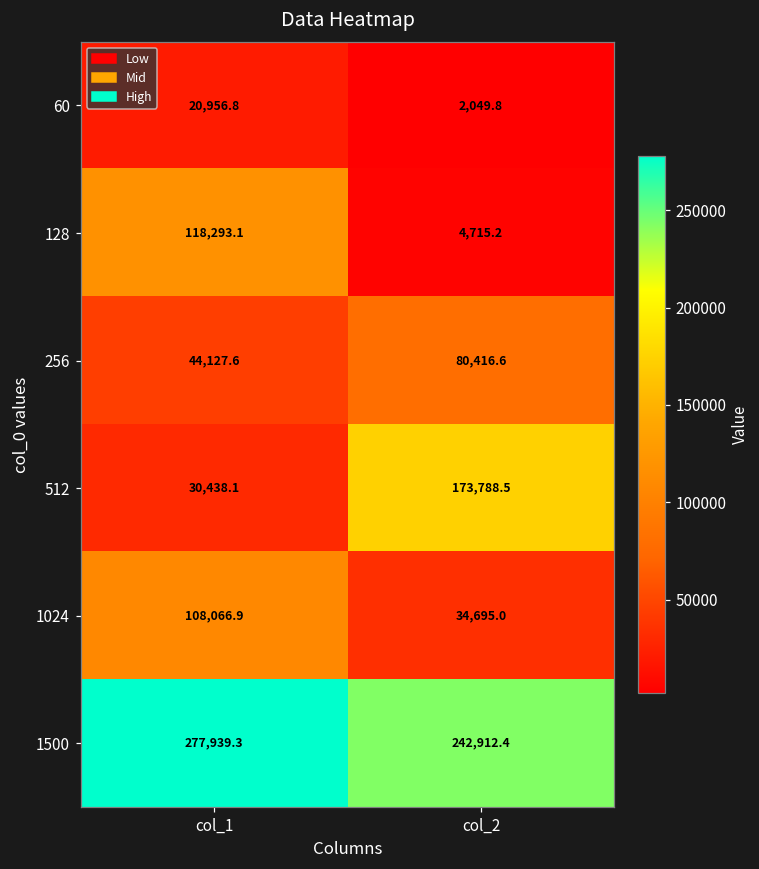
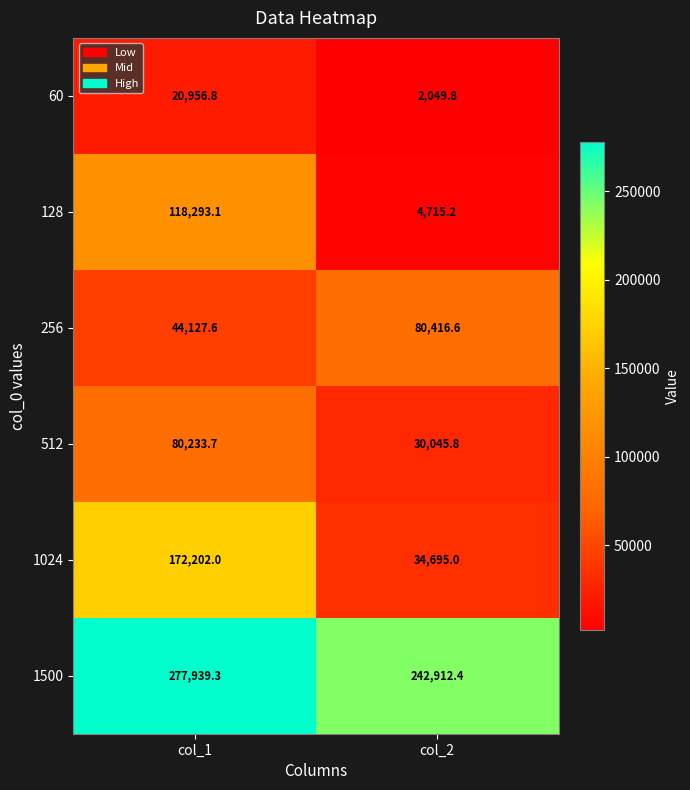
  {
    "60": {
      "col_1": "20,956.8",
      "col_2": "2,049.8"
    },
    "128": {
      "col_1": "118,293.1",
      "col_2": "4,715.2"
    },
    "256": {
      "col_1": "44,127.6",
      "col_2": "80,416.6"
    },
    "512": {
-     "col_1": "30,438.1",
-     "col_2": "173,788.5"
+     "col_1": "80,233.7",
+     "col_2": "30,045.8"
    },
    "1024": {
-     "col_1": "108,066.9",
+     "col_1": "172,202.0",
      "col_2": "34,695.0"
    },
    "1500": {
      "col_1": "277,939.3",
      "col_2": "242,912.4"
    }
  }
